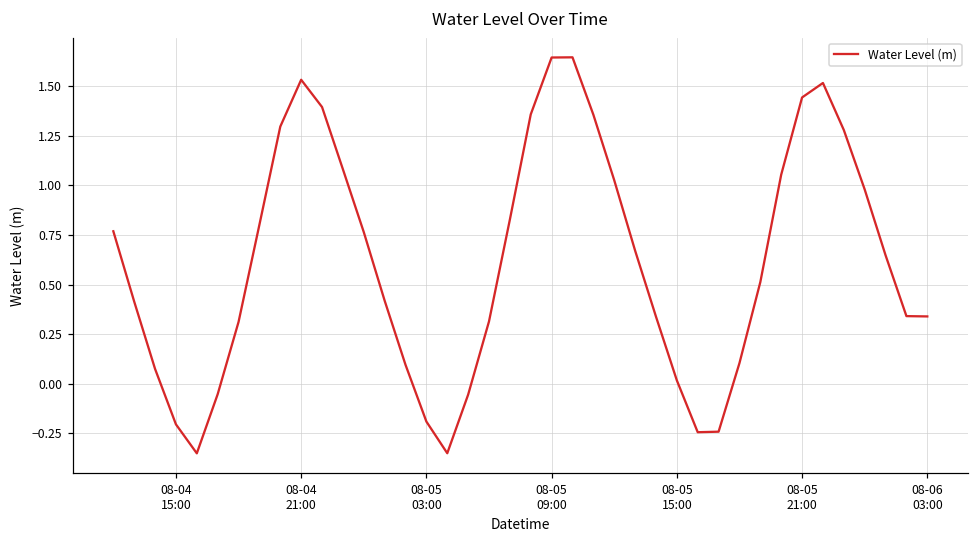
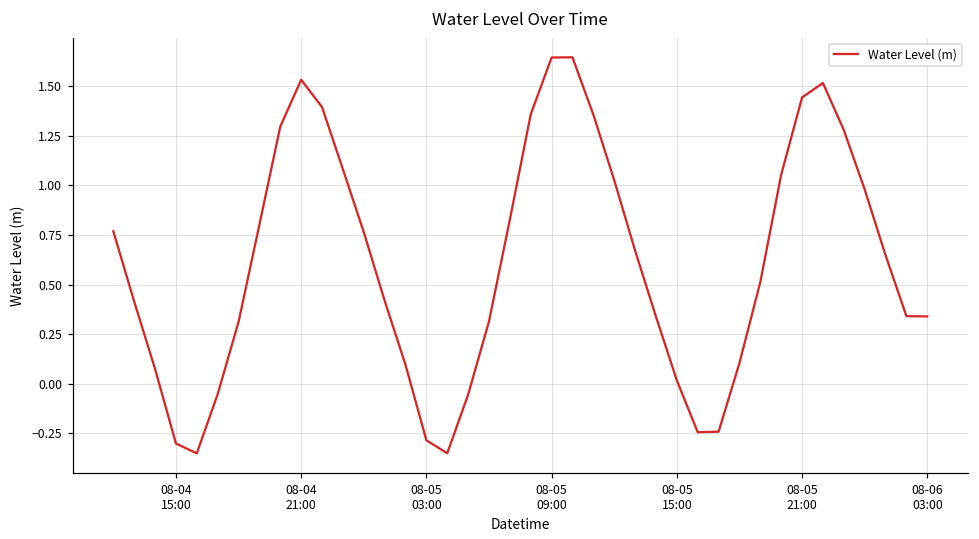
  {
-   "08-04 15:00": -0.21,
+   "08-04 15:00": -0.30,
    "08-04 21:00": 1.53,
-   "08-05 03:00": -0.19,
+   "08-05 03:00": -0.29,
    "08-05 09:00": 1.65,
    "08-05 15:00": 0.02,
    "08-05 21:00": 1.44,
    "08-06 03:00": 0.34
  }
